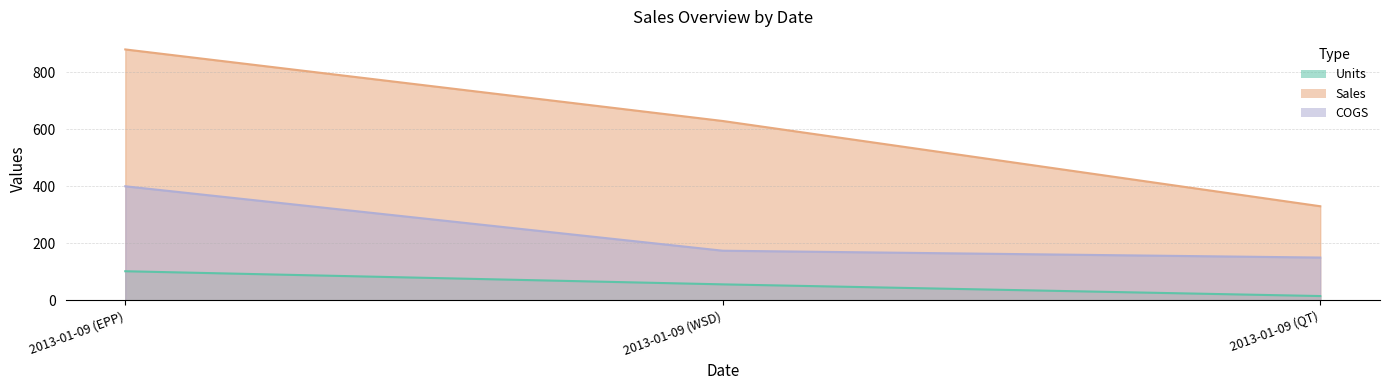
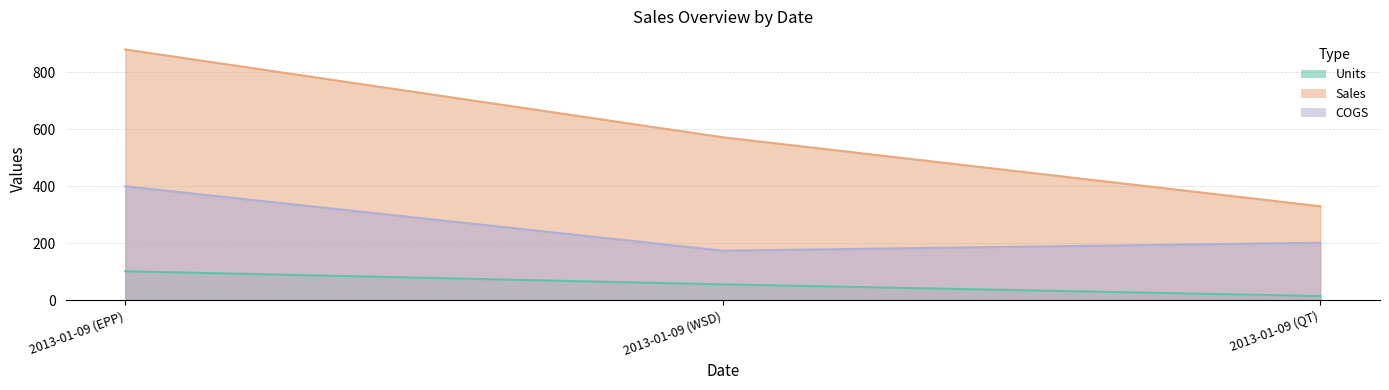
  {
    "Units": {
      "2013-01-09 (EPP)": 100,
      "2013-01-09 (WSD)": 60,
      "2013-01-09 (QT)": 20
    },
    "Sales": {
      "2013-01-09 (EPP)": 880,
-     "2013-01-09 (WSD)": 630,
+     "2013-01-09 (WSD)": 570,
      "2013-01-09 (QT)": 330
    },
    "COGS": {
      "2013-01-09 (EPP)": 400,
      "2013-01-09 (WSD)": 170,
-     "2013-01-09 (QT)": 150
+     "2013-01-09 (QT)": 200
    }
  }
